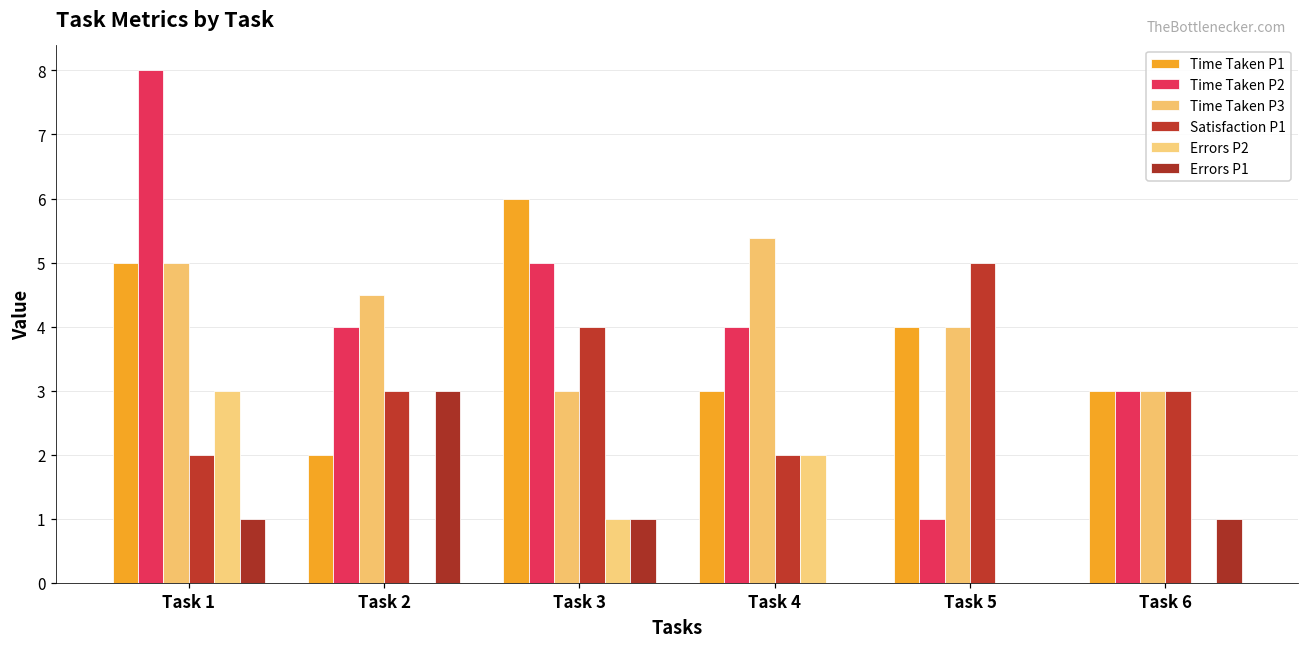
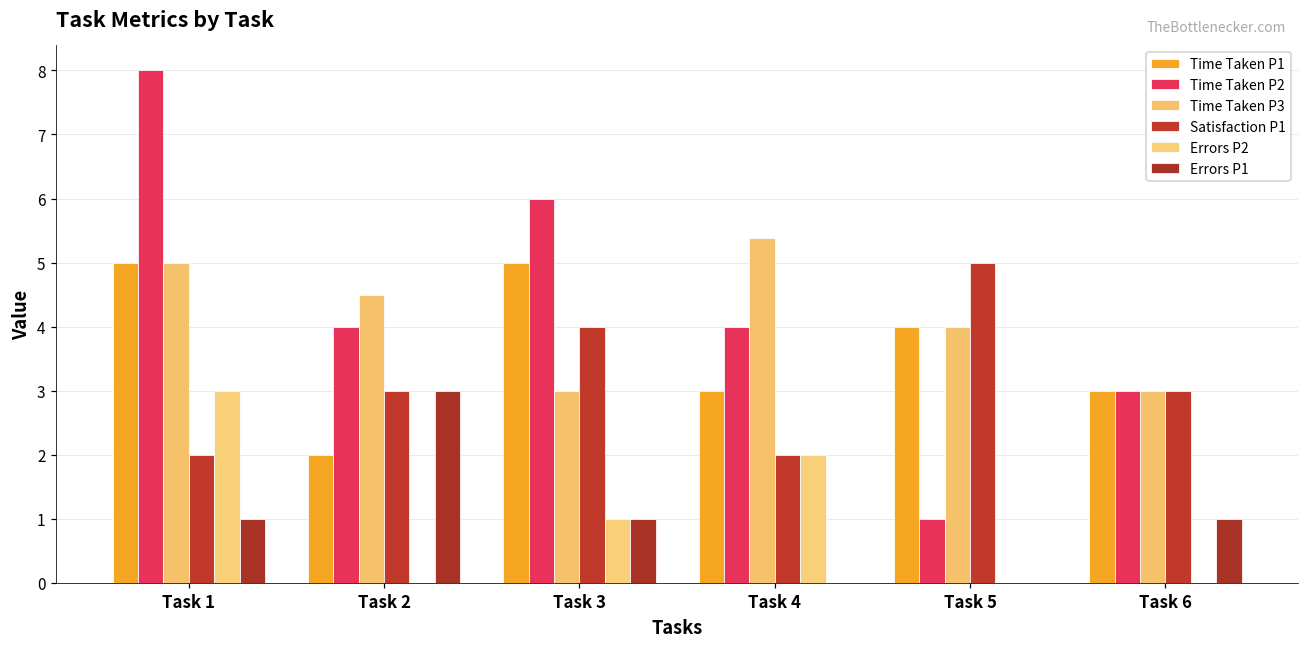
  {
    "Time Taken P1": {
      "Task 1": 5,
      "Task 2": 2,
-     "Task 3": 6,
+     "Task 3": 5,
      "Task 4": 3,
      "Task 5": 4,
      "Task 6": 3
    },
    "Time Taken P2": {
      "Task 1": 8,
      "Task 2": 4,
-     "Task 3": 5,
+     "Task 3": 6,
      "Task 4": 4,
      "Task 5": 1,
      "Task 6": 3
    }
  }
